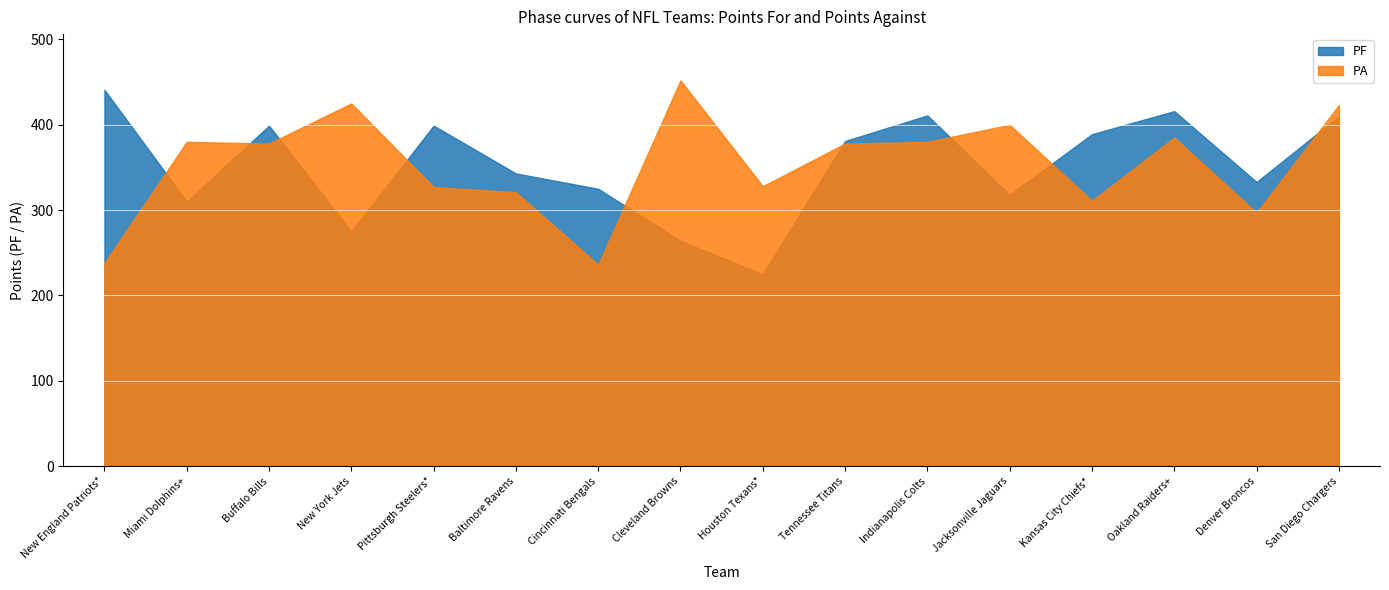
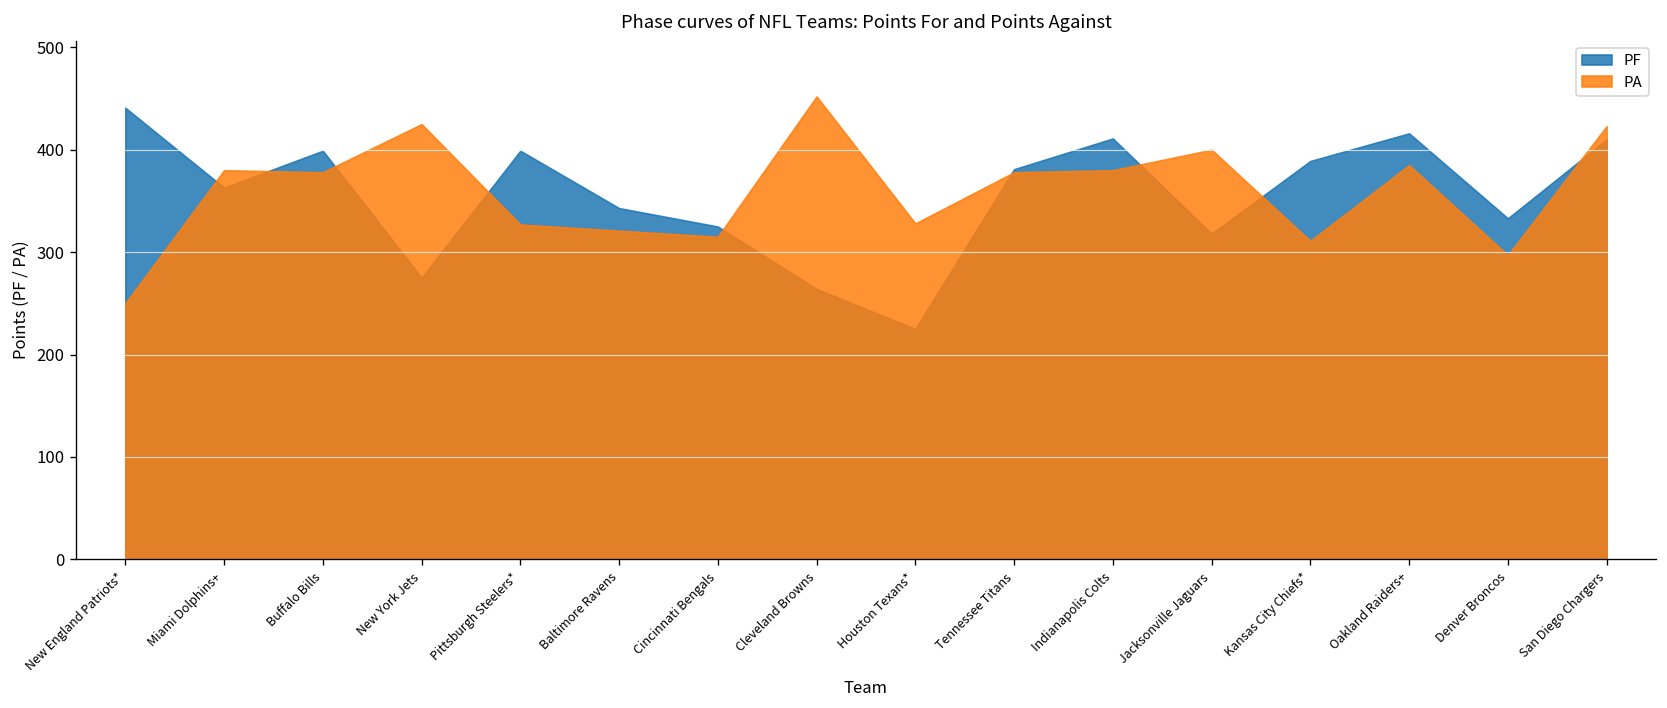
  {
    "PF": {
      "New England Patriots*": 440,
-     "Miami Dolphins+": 310,
+     "Miami Dolphins+": 360,
      "Buffalo Bills": 400,
      "New York Jets": 280,
      "Pittsburgh Steelers*": 400,
      "Baltimore Ravens": 340,
      "Cincinnati Bengals": 330,
      "Cleveland Browns": 260,
      "Houston Texans*": 230,
      "Tennessee Titans": 380,
      "Indianapolis Colts": 410,
      "Jacksonville Jaguars": 320,
      "Kansas City Chiefs*": 390,
      "Oakland Raiders+": 420,
      "Denver Broncos": 330,
      "San Diego Chargers": 410
    },
    "PA": {
-     "New England Patriots*": 240,
+     "New England Patriots*": 250,
      "Miami Dolphins+": 380,
      "Buffalo Bills": 380,
      "New York Jets": 430,
      "Pittsburgh Steelers*": 330,
      "Baltimore Ravens": 320,
-     "Cincinnati Bengals": 240,
+     "Cincinnati Bengals": 320,
      "Cleveland Browns": 450,
      "Houston Texans*": 330,
      "Tennessee Titans": 380,
      "Indianapolis Colts": 380,
      "Jacksonville Jaguars": 400,
      "Kansas City Chiefs*": 310,
      "Oakland Raiders+": 390,
      "Denver Broncos": 300,
      "San Diego Chargers": 420
    }
  }
